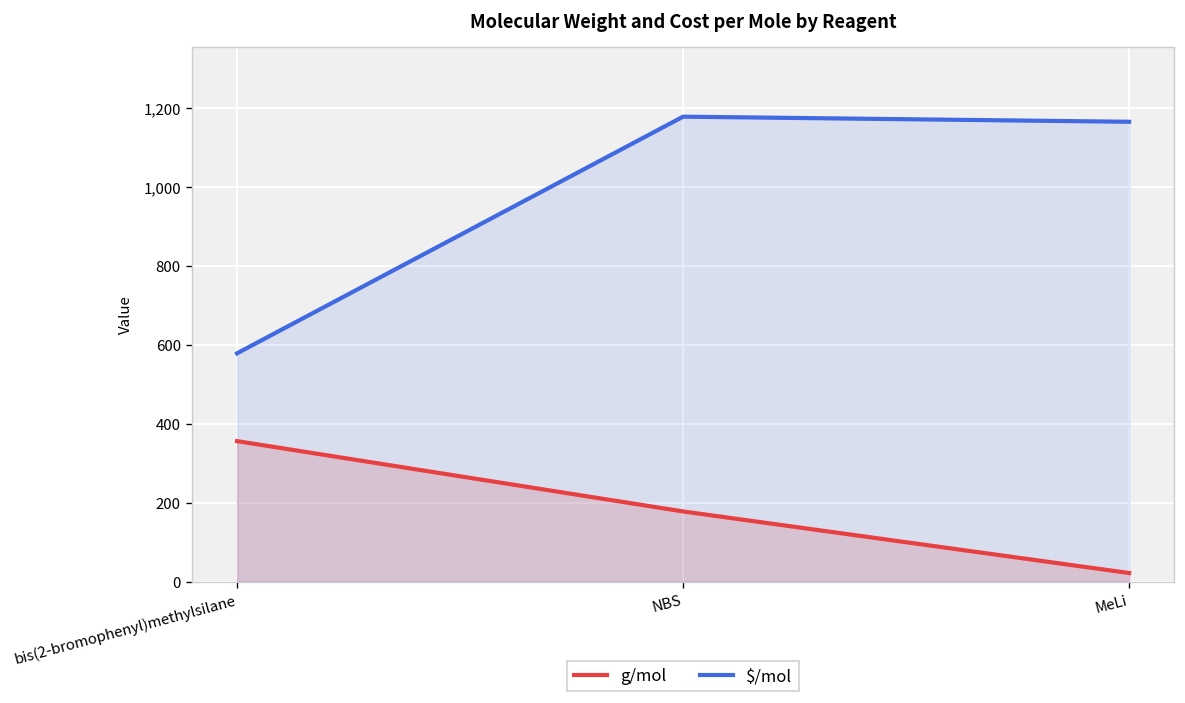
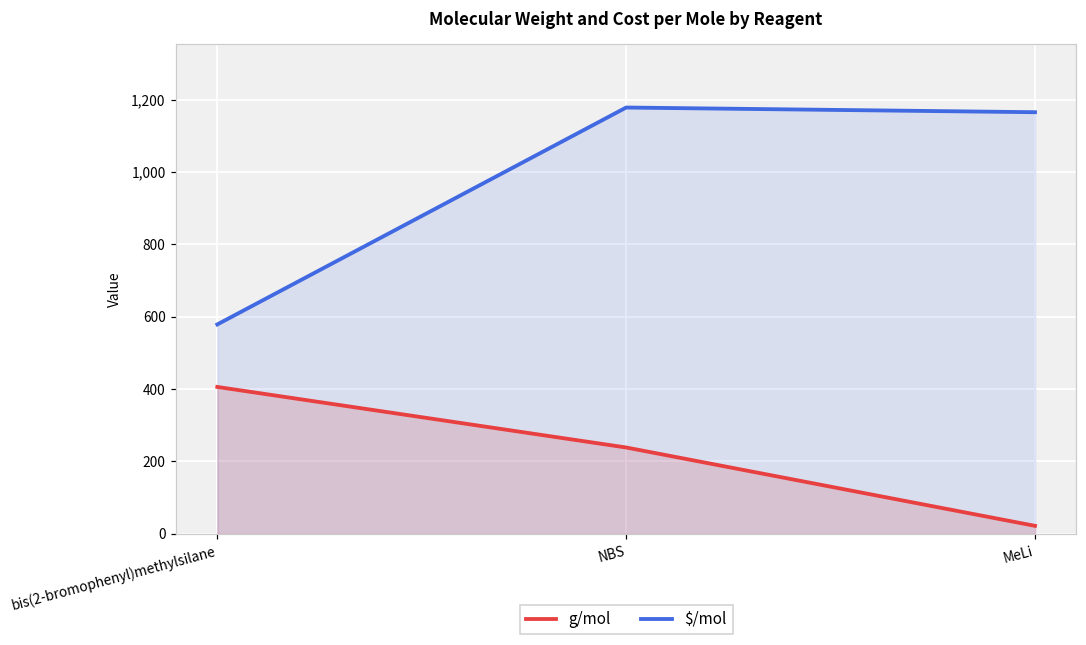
  {
    "g/mol": {
-     "bis(2-bromophenyl)methylsilane": "360",
-     "NBS": "180",
+     "bis(2-bromophenyl)methylsilane": "410",
+     "NBS": "240",
      "MeLi": "20"
    },
    "$/mol": {
      "bis(2-bromophenyl)methylsilane": "580",
      "NBS": "1,180",
      "MeLi": "1,170"
    }
  }
